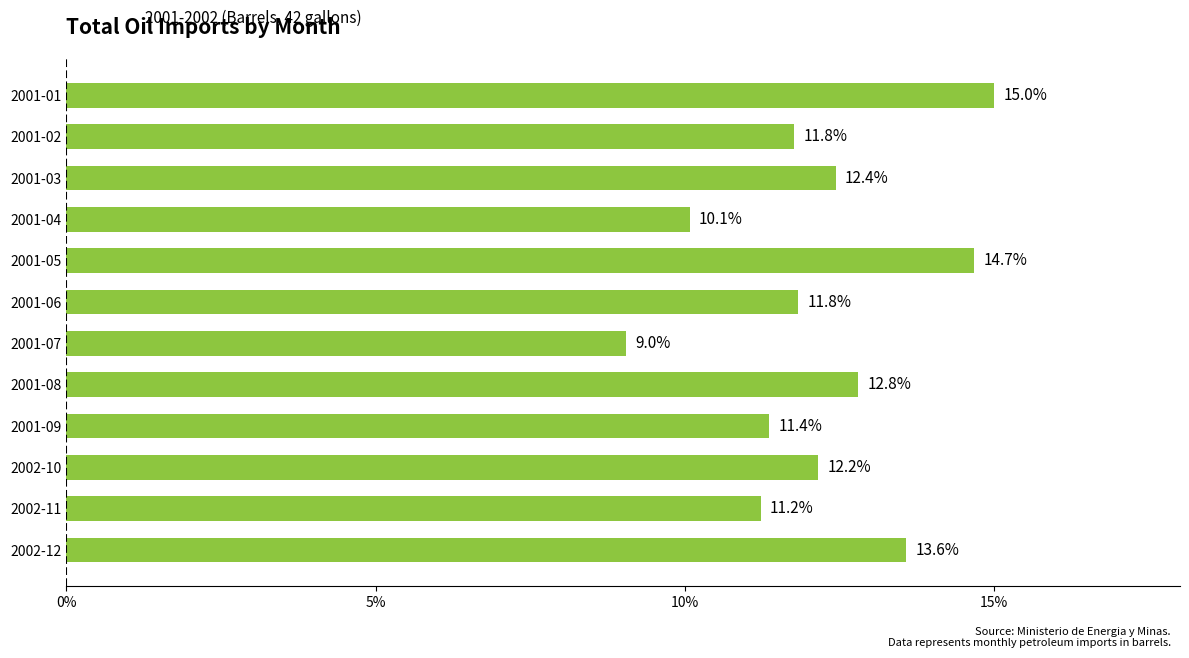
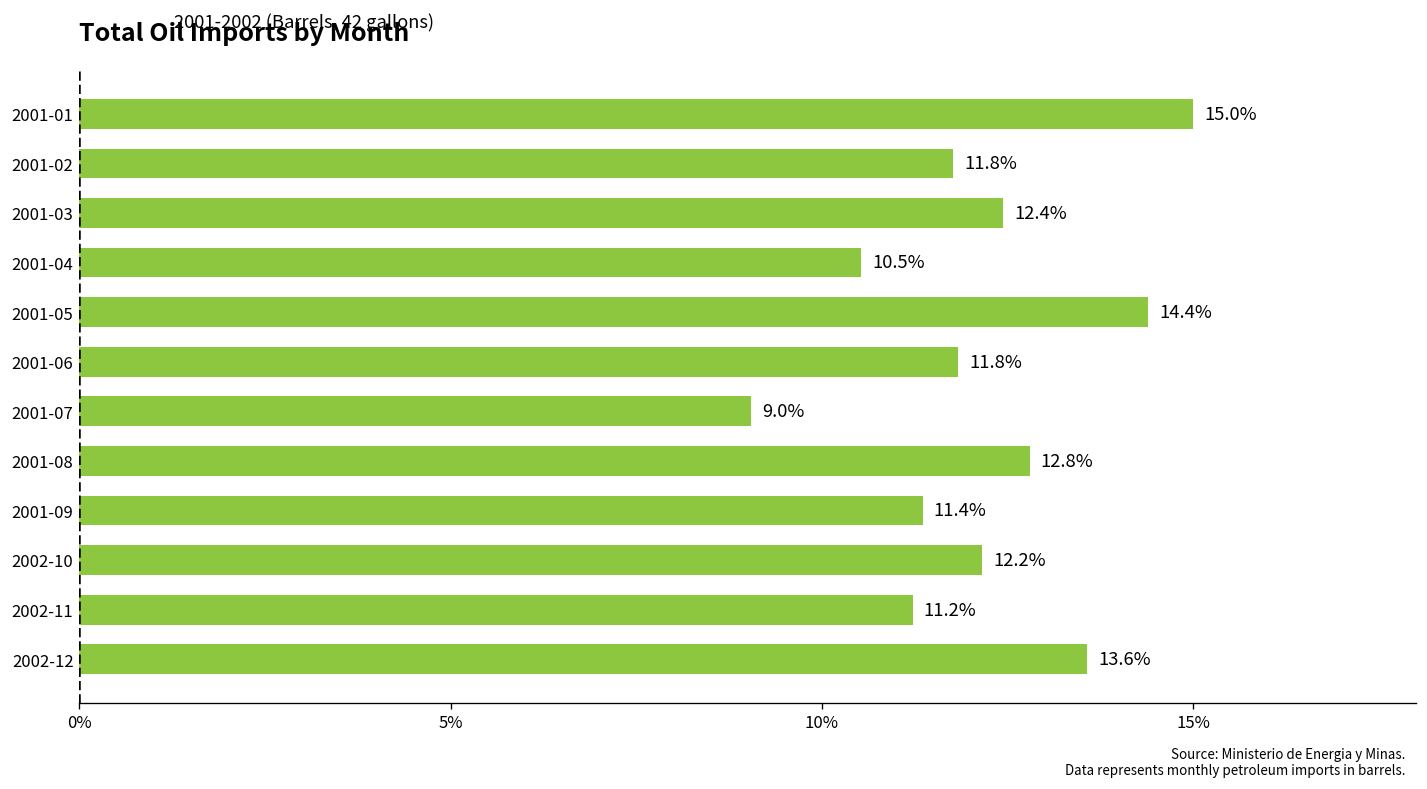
  {
    "2001-01": "15.0%",
    "2001-02": "11.8%",
    "2001-03": "12.4%",
-   "2001-04": "10.1%",
-   "2001-05": "14.7%",
+   "2001-04": "10.5%",
+   "2001-05": "14.4%",
    "2001-06": "11.8%",
    "2001-07": "9.0%",
    "2001-08": "12.8%",
    "2001-09": "11.4%",
    "2002-10": "12.2%",
    "2002-11": "11.2%",
    "2002-12": "13.6%"
  }
